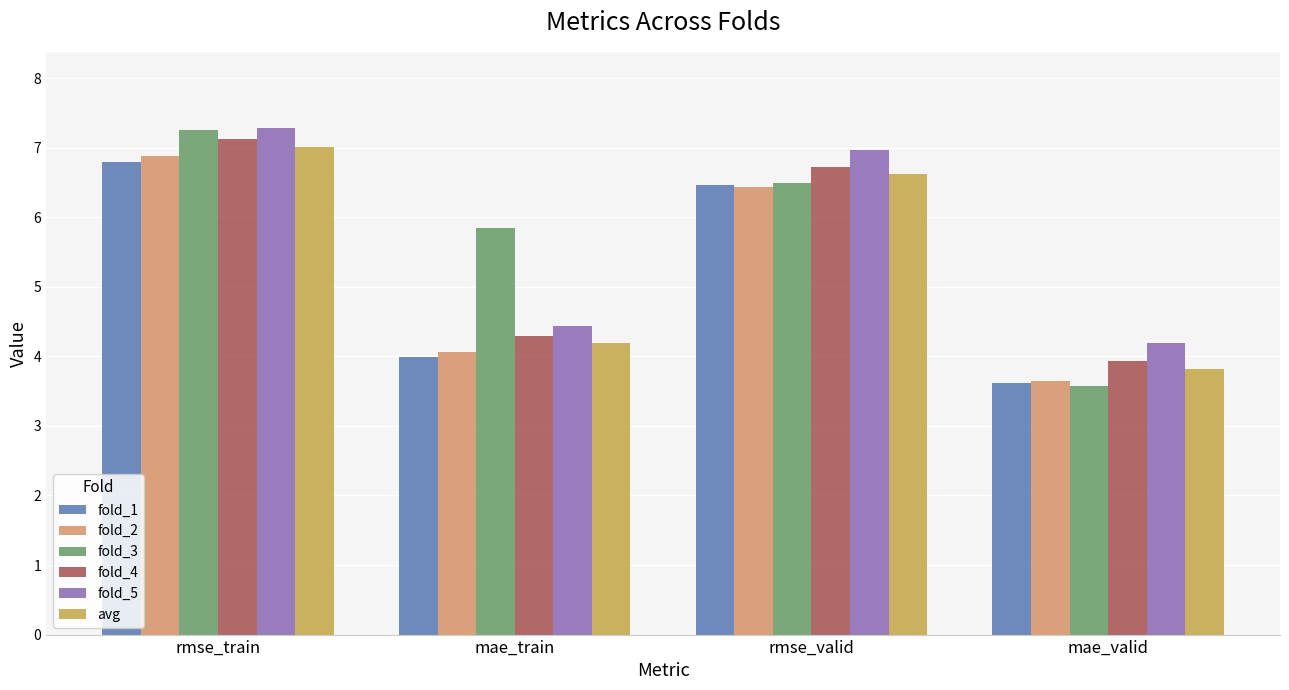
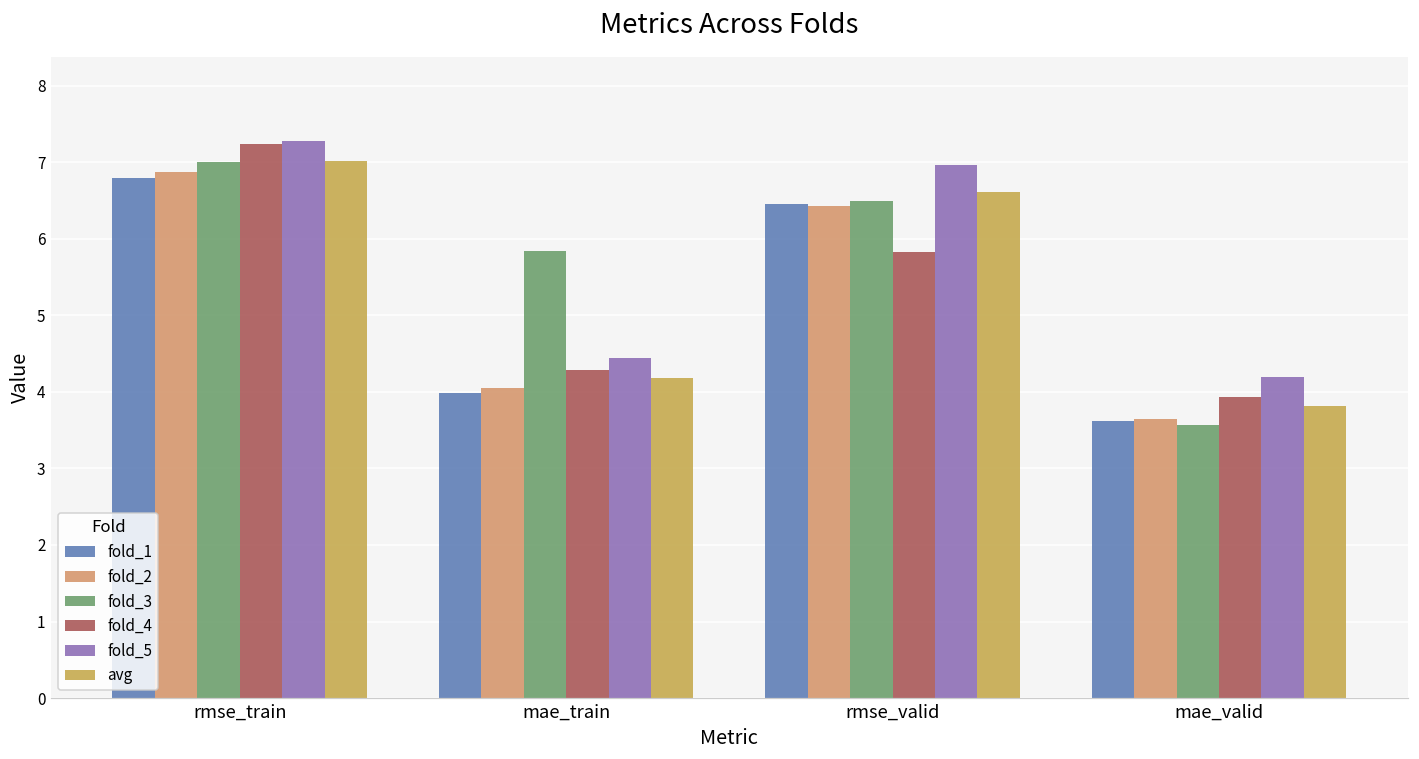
  {
    "fold_3": {
-     "rmse_train": 7.2,
+     "rmse_train": 7.0,
      "mae_train": 5.8,
      "rmse_valid": 6.5,
      "mae_valid": 3.6
    },
    "fold_4": {
-     "rmse_train": 7.1,
+     "rmse_train": 7.2,
      "mae_train": 4.3,
-     "rmse_valid": 6.7,
+     "rmse_valid": 5.8,
      "mae_valid": 3.9
    }
  }
